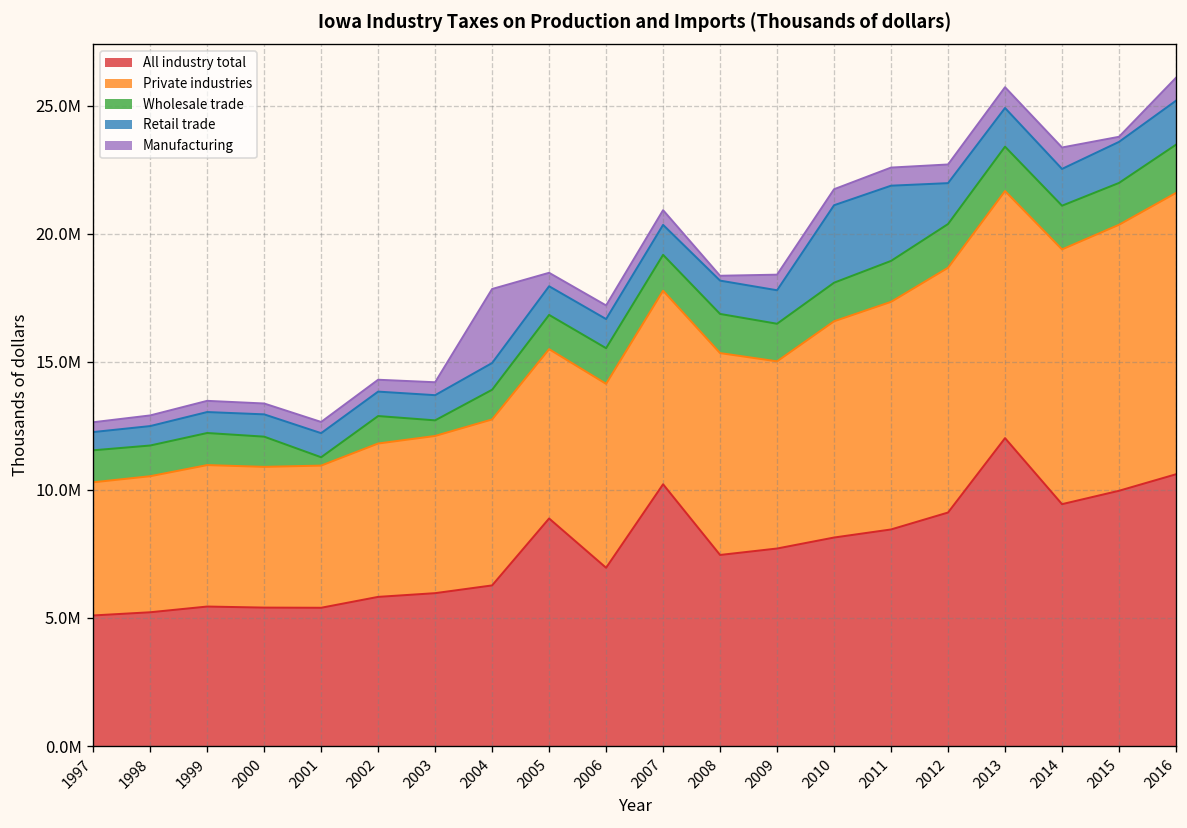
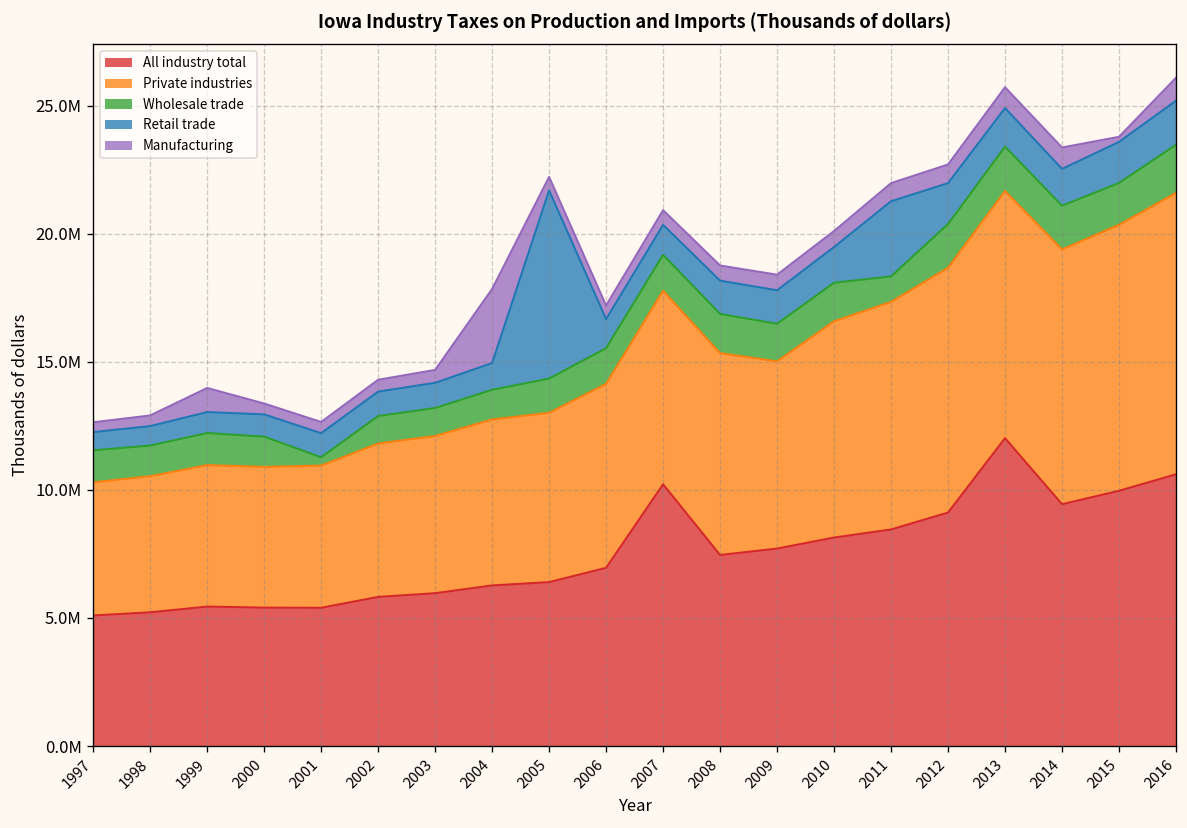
  {
    "All industry total": {
      "1997": 5100000,
      "1998": 5200000,
      "1999": 5400000,
      "2000": 5400000,
      "2001": 5400000,
      "2002": 5800000,
      "2003": 6000000,
      "2004": 6300000,
-     "2005": 8900000,
+     "2005": 6400000,
      "2006": 7000000,
      "2007": 10200000,
      "2008": 7500000,
      "2009": 7700000,
      "2010": 8100000,
      "2011": 8500000,
      "2012": 9100000,
      "2013": 12000000,
      "2014": 9400000,
      "2015": 10000000,
      "2016": 10600000
    },
    "Private industries": {
      "1997": 5200000,
      "1998": 5300000,
      "1999": 5500000,
      "2000": 5500000,
      "2001": 5500000,
      "2002": 6000000,
      "2003": 6100000,
      "2004": 6500000,
      "2005": 6600000,
      "2006": 7200000,
      "2007": 7600000,
      "2008": 7900000,
      "2009": 7300000,
      "2010": 8400000,
      "2011": 8900000,
      "2012": 9600000,
      "2013": 9600000,
      "2014": 9900000,
      "2015": 10400000,
      "2016": 11000000
    },
    "Wholesale trade": {
      "1997": 1200000,
      "1998": 1200000,
      "1999": 1300000,
      "2000": 1200000,
      "2001": 300000,
      "2002": 1100000,
-     "2003": 600000,
+     "2003": 1100000,
      "2004": 1200000,
      "2005": 1300000,
      "2006": 1400000,
      "2007": 1400000,
      "2008": 1500000,
      "2009": 1500000,
      "2010": 1500000,
-     "2011": 1600000,
+     "2011": 1000000,
      "2012": 1700000,
      "2013": 1700000,
      "2014": 1700000,
      "2015": 1600000,
      "2016": 1900000
    },
    "Retail trade": {
      "1997": 700000,
      "1998": 800000,
      "1999": 800000,
      "2000": 900000,
      "2001": 900000,
      "2002": 1000000,
      "2003": 1000000,
      "2004": 1000000,
-     "2005": 1100000,
+     "2005": 7300000,
      "2006": 1100000,
      "2007": 1200000,
      "2008": 1300000,
      "2009": 1300000,
-     "2010": 3000000,
+     "2010": 1400000,
      "2011": 2900000,
      "2012": 1600000,
      "2013": 1500000,
      "2014": 1400000,
      "2015": 1600000,
      "2016": 1700000
    },
    "Manufacturing": {
      "1997": 400000,
      "1998": 400000,
-     "1999": 400000,
+     "1999": 900000,
      "2000": 400000,
      "2001": 400000,
      "2002": 500000,
      "2003": 500000,
      "2004": 2900000,
      "2005": 500000,
      "2006": 500000,
      "2007": 600000,
-     "2008": 200000,
+     "2008": 600000,
      "2009": 600000,
      "2010": 600000,
      "2011": 700000,
      "2012": 700000,
      "2013": 800000,
      "2014": 800000,
      "2015": 200000,
      "2016": 900000
    }
  }
